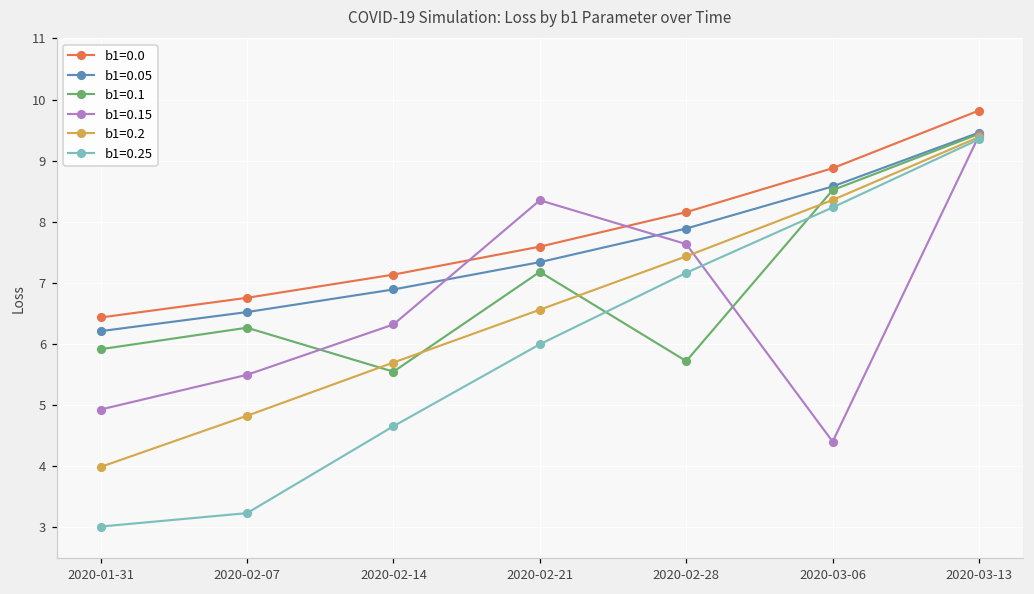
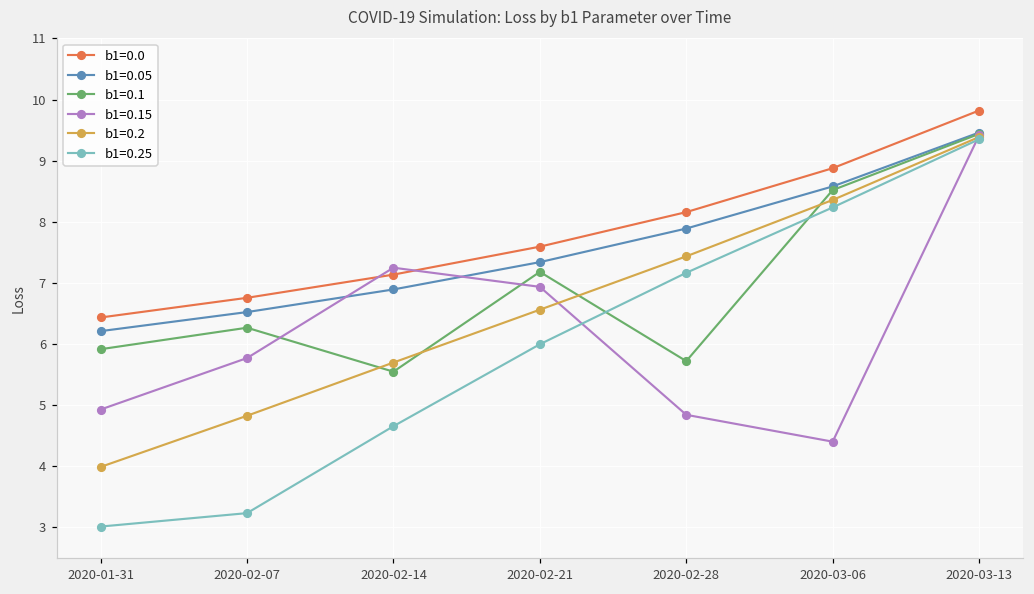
  {
    "b1=0.1": {
      "2020-01-31": 5.9,
      "2020-02-07": 6.3,
      "2020-02-14": 5.5,
      "2020-02-21": 7.2,
      "2020-02-28": 5.7,
      "2020-03-06": 8.5
    },
    "b1=0.15": {
      "2020-01-31": 4.9,
-     "2020-02-07": 5.5,
-     "2020-02-14": 6.3,
-     "2020-02-21": 8.4,
-     "2020-02-28": 7.6,
+     "2020-02-07": 5.8,
+     "2020-02-14": 7.2,
+     "2020-02-21": 6.9,
+     "2020-02-28": 4.8,
      "2020-03-06": 4.4
    }
  }
